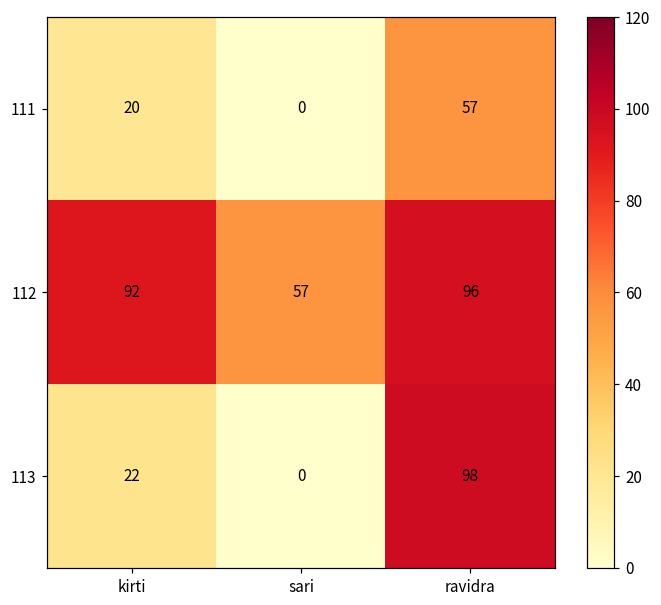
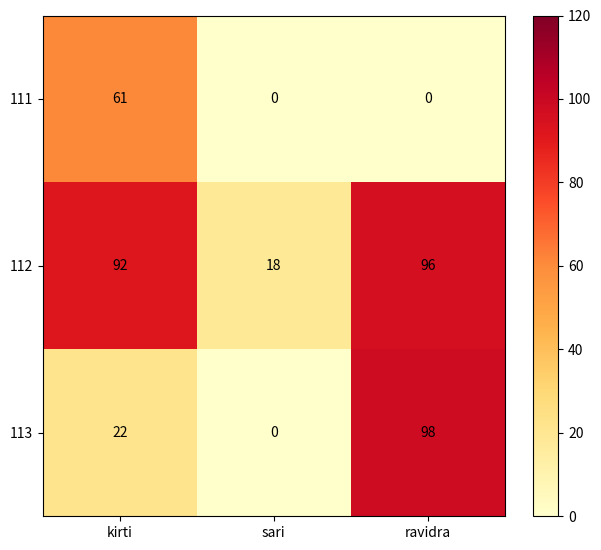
  {
    "111": {
-     "kirti": 20,
+     "kirti": 61,
      "sari": 0,
-     "ravidra": 57
+     "ravidra": 0
    },
    "112": {
      "kirti": 92,
-     "sari": 57,
+     "sari": 18,
      "ravidra": 96
    },
    "113": {
      "kirti": 22,
      "sari": 0,
      "ravidra": 98
    }
  }
